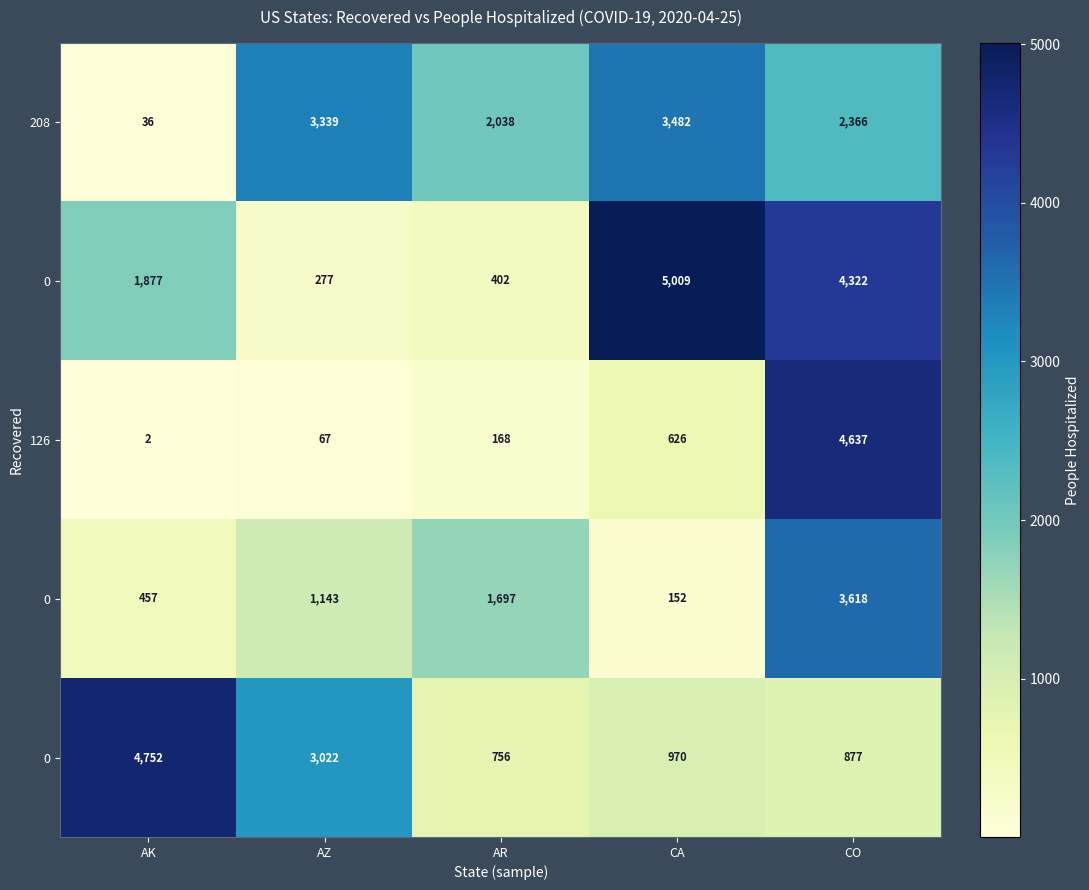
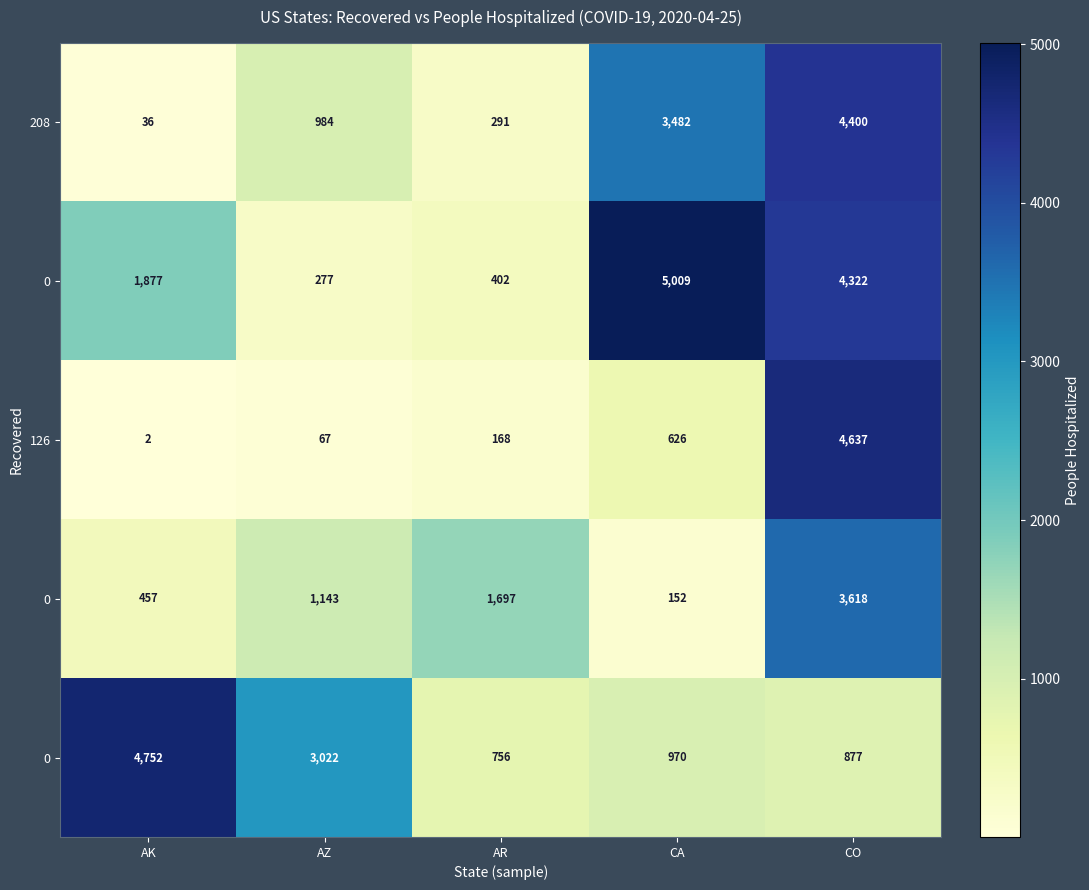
  {
    "208": {
      "AK": "36",
-     "AZ": "3,339",
-     "AR": "2,038",
+     "AZ": "984",
+     "AR": "291",
      "CA": "3,482",
-     "CO": "2,366"
+     "CO": "4,400"
    },
    "126": {
      "AK": "2",
      "AZ": "67",
      "AR": "168",
      "CA": "626",
      "CO": "4,637"
    }
  }
